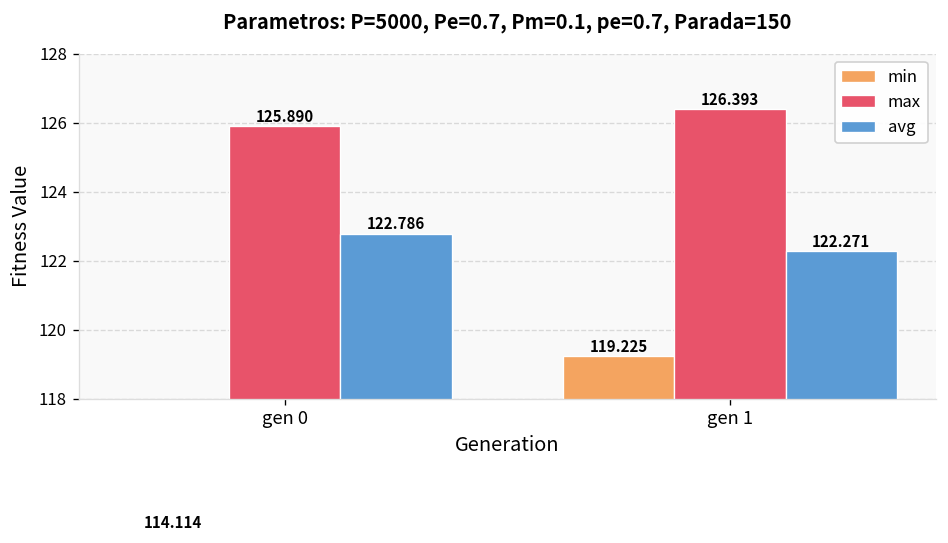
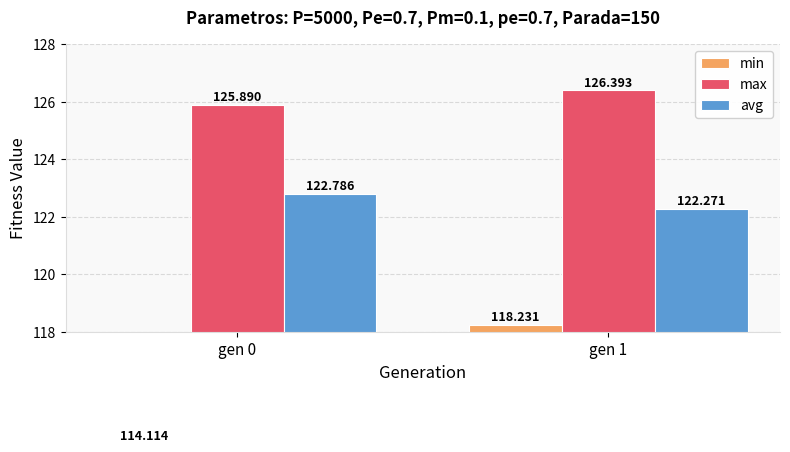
  {
    "min": {
-     "gen 1": 119.225
+     "gen 1": 118.231
    },
    "max": {
      "gen 0": 125.890,
      "gen 1": 126.393
    },
    "avg": {
      "gen 0": 122.786,
      "gen 1": 122.271
    }
  }
